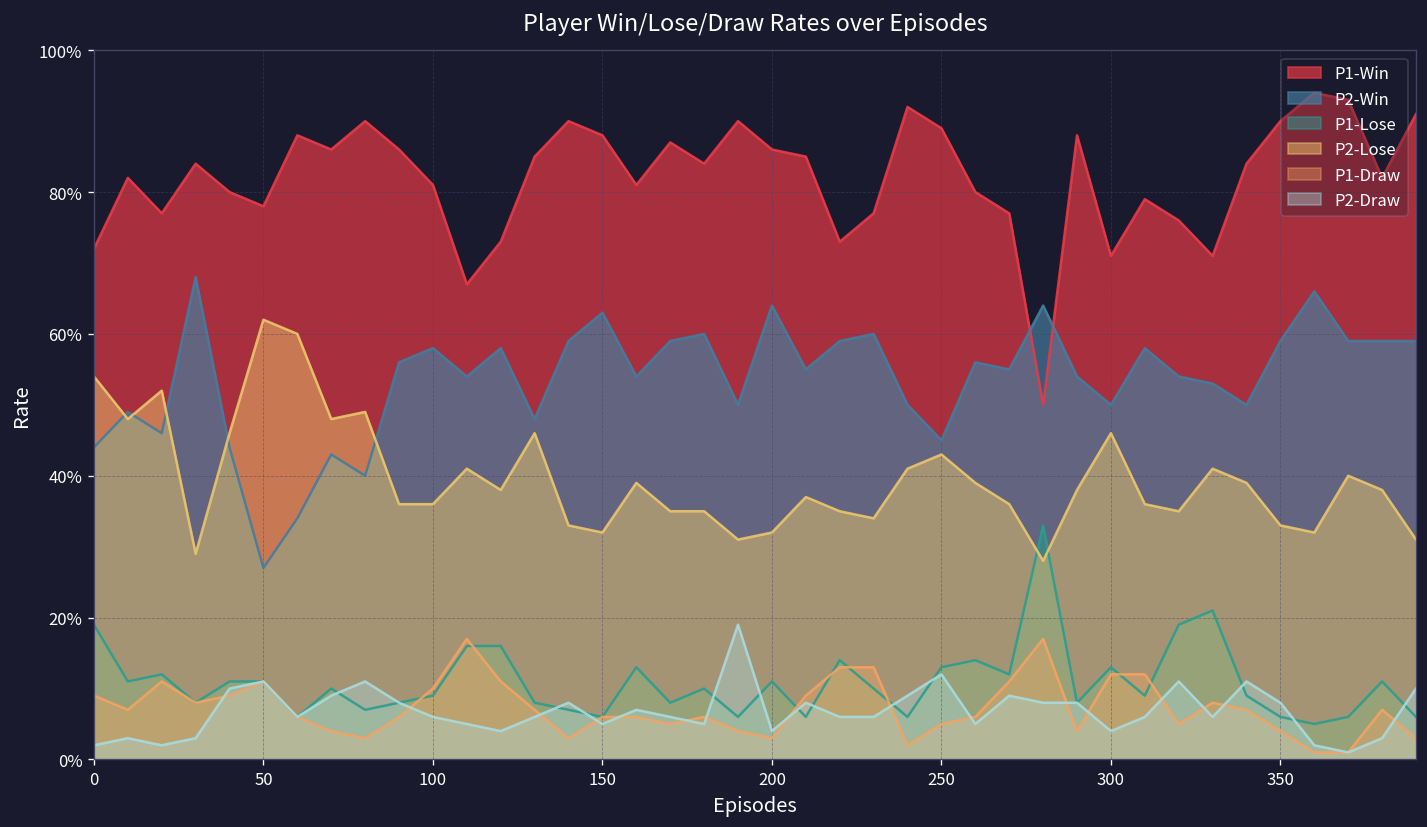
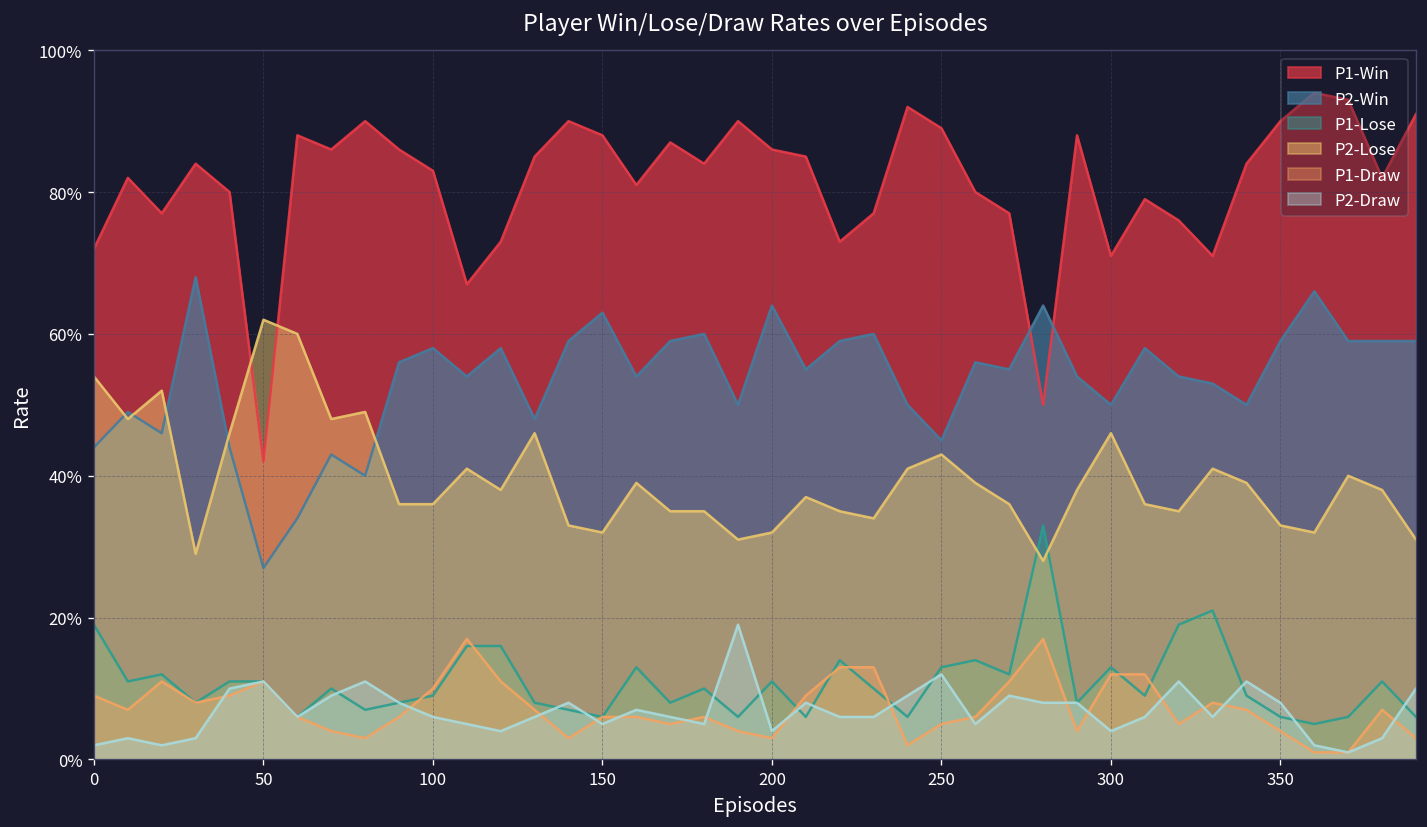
  {
    "P1-Win": {
      "0": "72%",
-     "50": "78%",
-     "100": "81%",
+     "50": "42%",
+     "100": "83%",
      "150": "88%",
      "200": "86%",
      "250": "89%",
      "300": "71%",
      "350": "90%"
    }
  }
